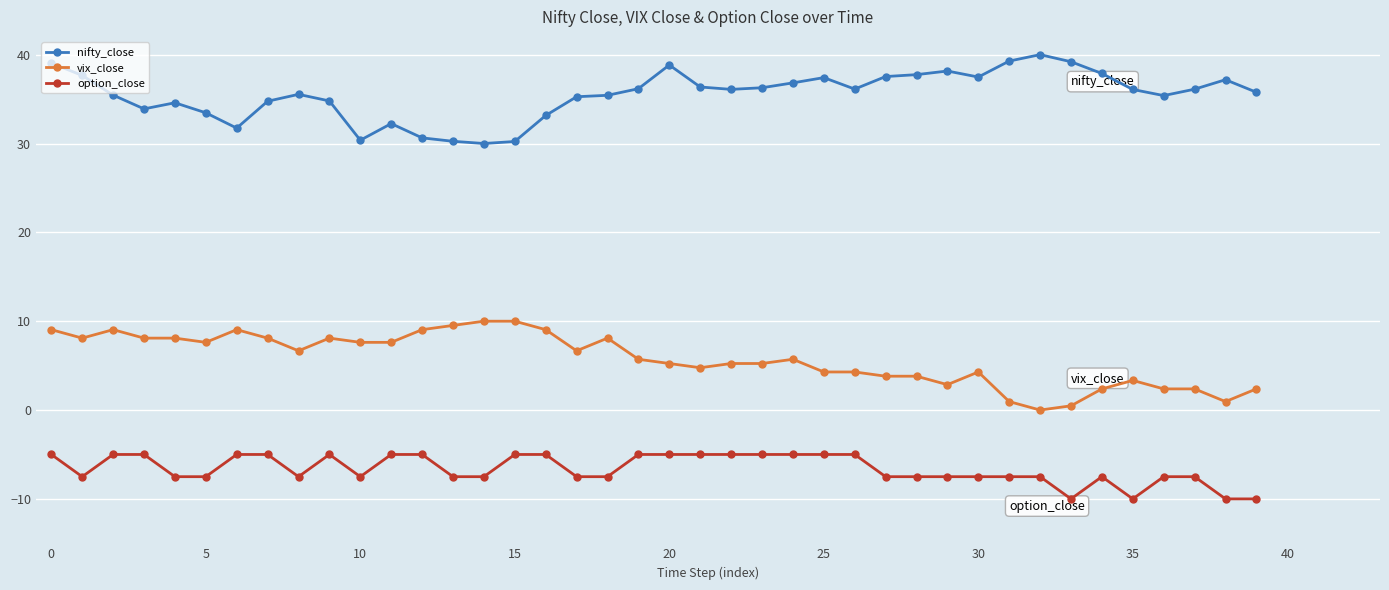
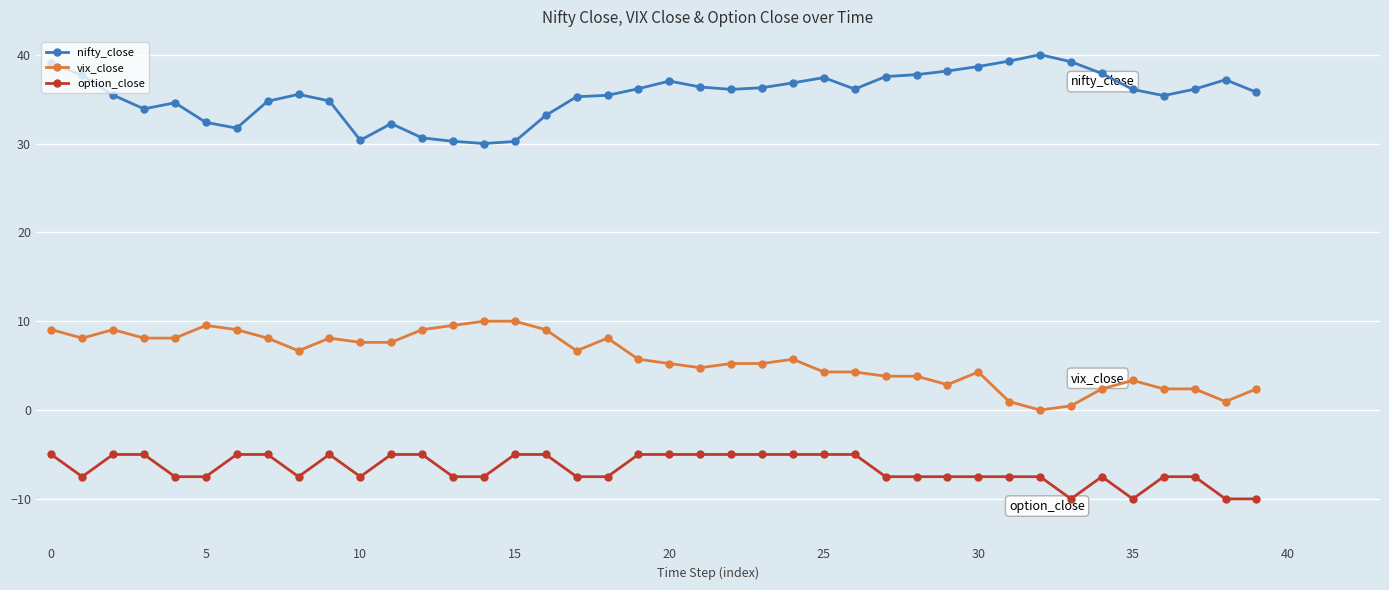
  {
    "nifty_close": {
-     "5": 33,
+     "5": 32,
      "10": 30,
      "15": 30,
-     "20": 39,
+     "20": 37,
      "25": 37,
-     "30": 37
+     "30": 39
    },
    "vix_close": {
      "0": 9,
-     "5": 8,
+     "5": 10,
      "10": 8,
      "15": 10,
      "20": 5,
      "25": 4,
      "30": 4,
      "35": 3
    },
    "option_close": {
      "0": -5,
      "5": -7,
      "10": -7,
      "15": -5,
      "20": -5,
      "25": -5,
      "30": -7,
      "35": -10
    }
  }
